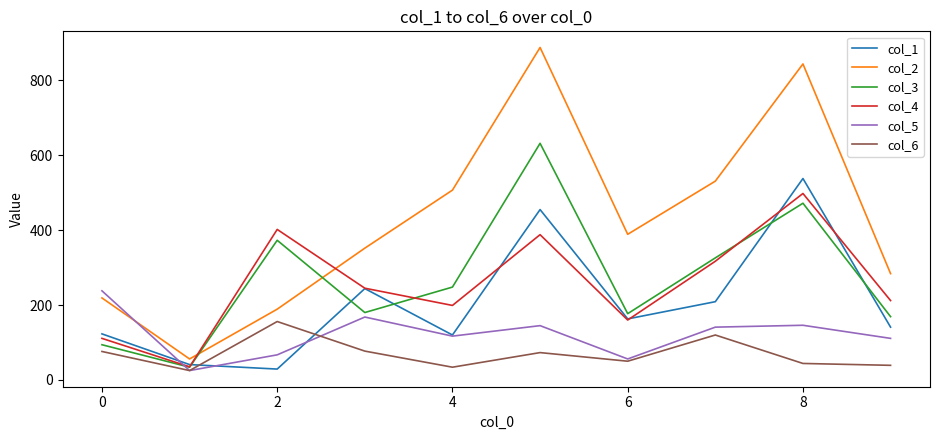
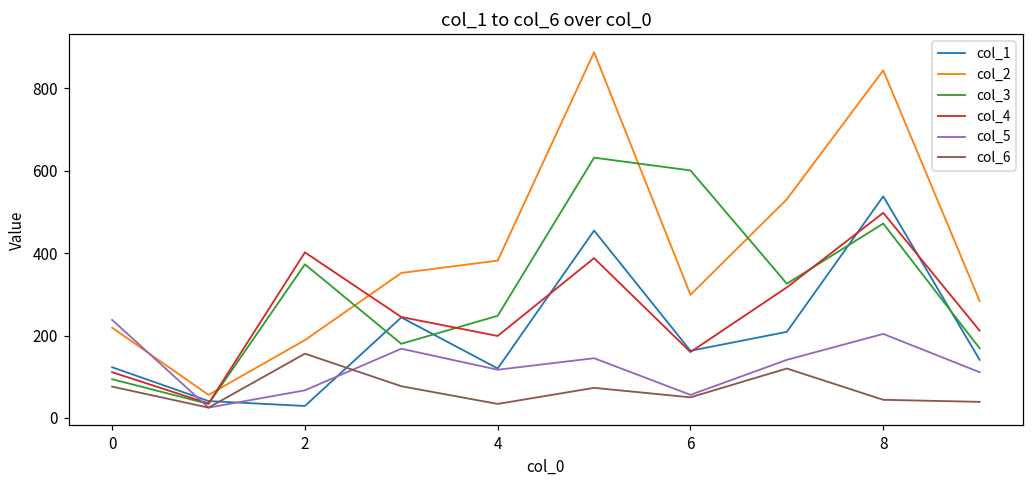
  {
    "col_1": {
      "0": 120,
      "2": 30,
      "8": 540
    },
    "col_2": {
      "0": 220,
      "2": 190,
-     "4": 510,
-     "6": 390,
+     "4": 380,
+     "6": 300,
      "8": 840
    },
    "col_3": {
      "0": 90,
      "2": 370,
      "4": 250,
-     "6": 180,
+     "6": 600,
      "8": 470
    },
    "col_4": {
      "0": 110,
      "2": 400,
      "4": 200,
      "8": 500
    },
    "col_5": {
      "0": 240,
      "2": 70,
-     "8": 150
+     "8": 200
    },
    "col_6": {
      "0": 80,
      "2": 160,
      "4": 30,
      "8": 40
    }
  }
